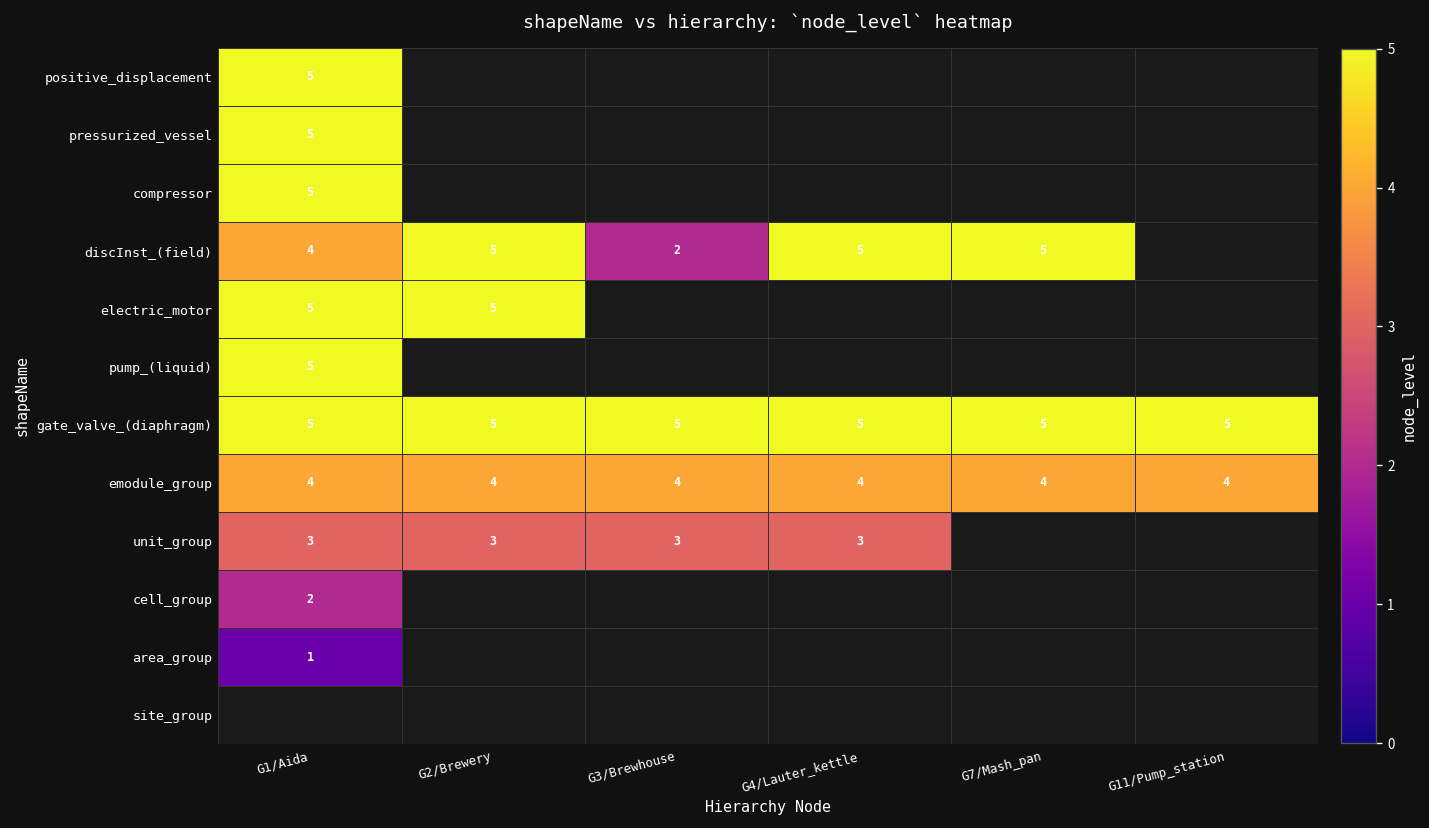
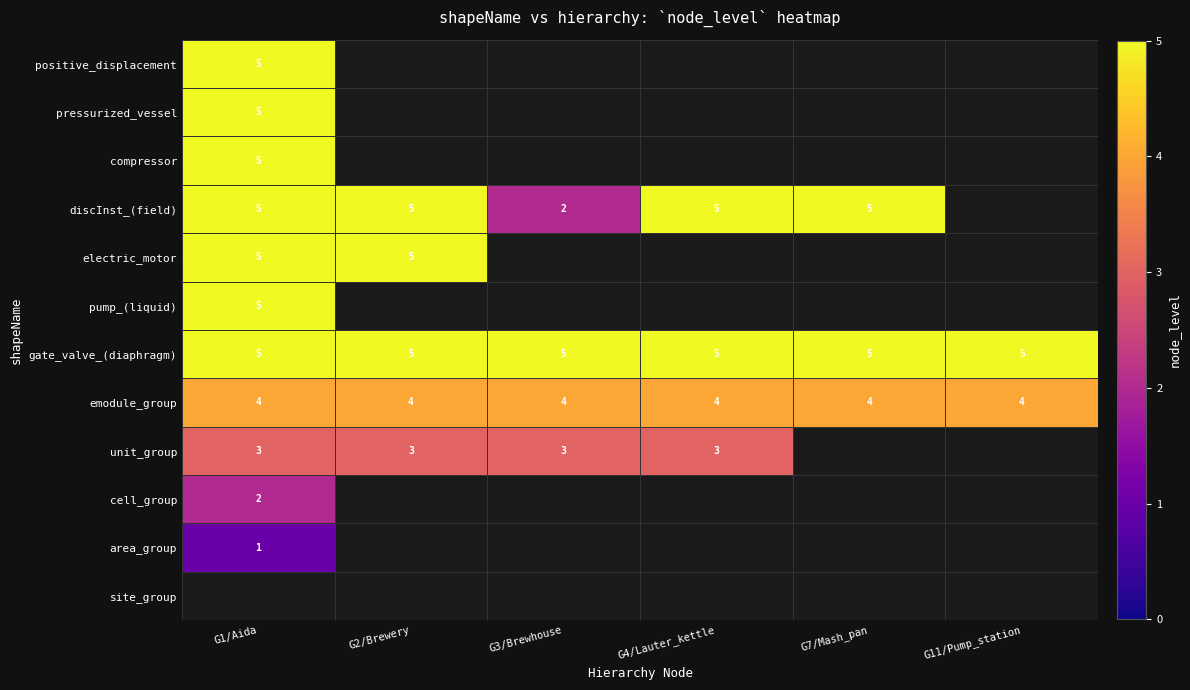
  {
    "positive_displacement": {
      "G1/Aida": 5
    },
    "pressurized_vessel": {
      "G1/Aida": 5
    },
    "compressor": {
      "G1/Aida": 5
    },
    "discInst_(field)": {
-     "G1/Aida": 4,
+     "G1/Aida": 5,
      "G2/Brewery": 5,
      "G3/Brewhouse": 2,
      "G4/Lauter_kettle": 5,
      "G7/Mash_pan": 5
    },
    "electric_motor": {
      "G1/Aida": 5,
      "G2/Brewery": 5
    },
    "pump_(liquid)": {
      "G1/Aida": 5
    },
    "gate_valve_(diaphragm)": {
      "G1/Aida": 5,
      "G2/Brewery": 5,
      "G3/Brewhouse": 5,
      "G4/Lauter_kettle": 5,
      "G7/Mash_pan": 5,
      "G11/Pump_station": 5
    },
    "emodule_group": {
      "G1/Aida": 4,
      "G2/Brewery": 4,
      "G3/Brewhouse": 4,
      "G4/Lauter_kettle": 4,
      "G7/Mash_pan": 4,
      "G11/Pump_station": 4
    },
    "unit_group": {
      "G1/Aida": 3,
      "G2/Brewery": 3,
      "G3/Brewhouse": 3,
      "G4/Lauter_kettle": 3
    },
    "cell_group": {
      "G1/Aida": 2
    },
    "area_group": {
      "G1/Aida": 1
    }
  }
